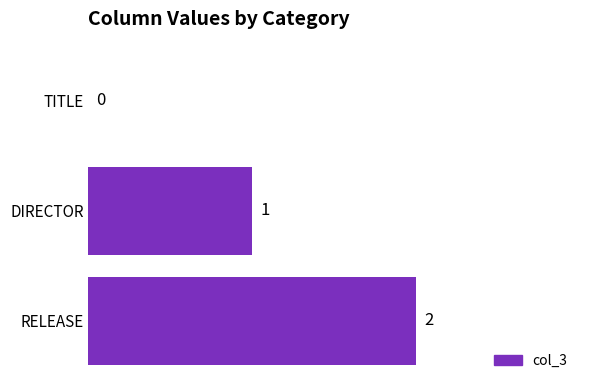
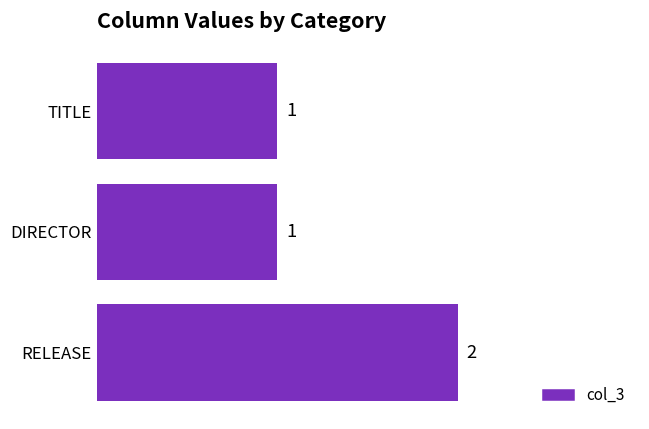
  {
-   "TITLE": 0,
+   "TITLE": 1,
    "DIRECTOR": 1,
    "RELEASE": 2
  }
